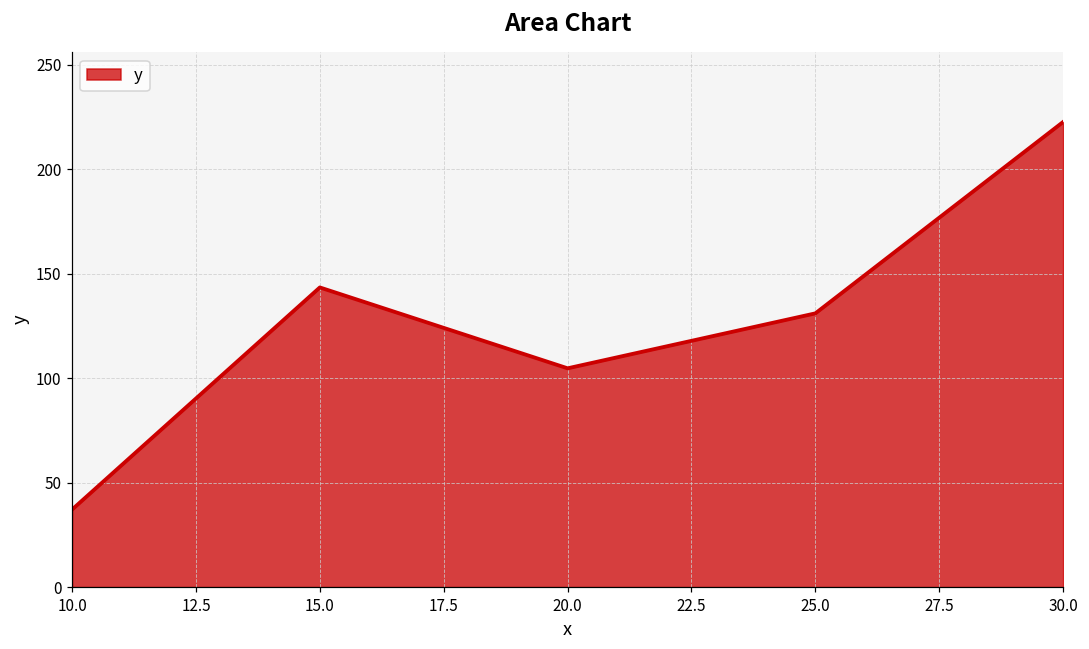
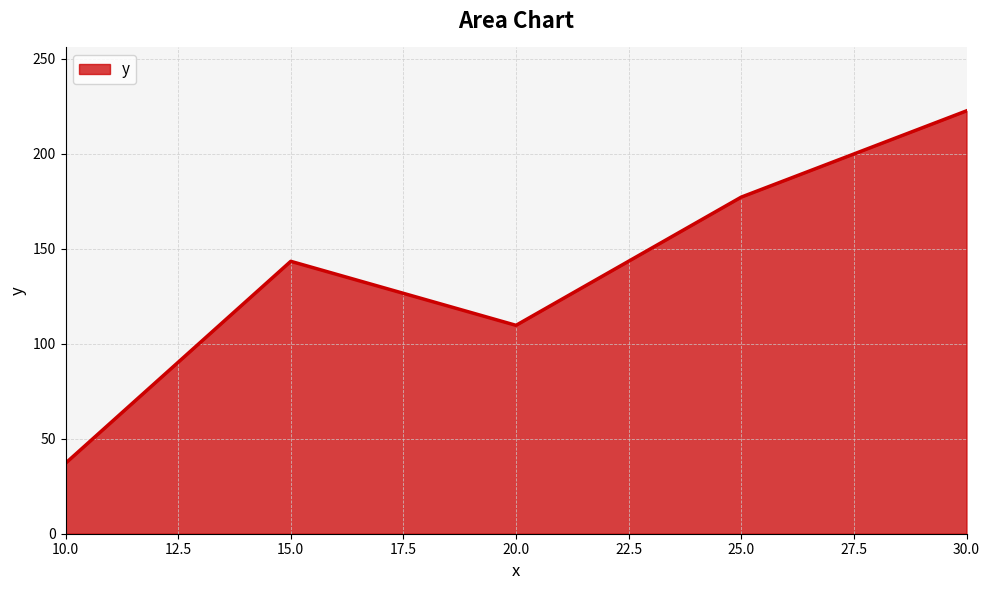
  {
    "10.0": 37,
    "15.0": 143,
-   "20.0": 105,
-   "25.0": 131,
+   "20.0": 110,
+   "25.0": 177,
    "30.0": 223
  }
